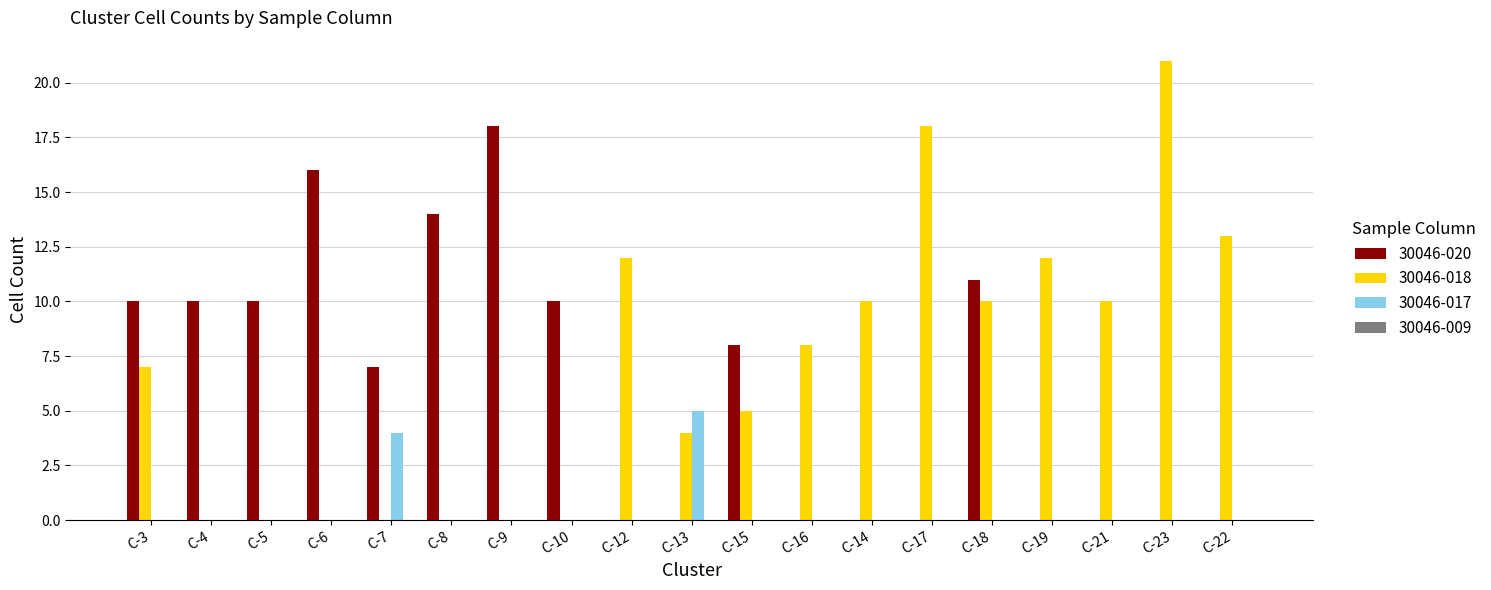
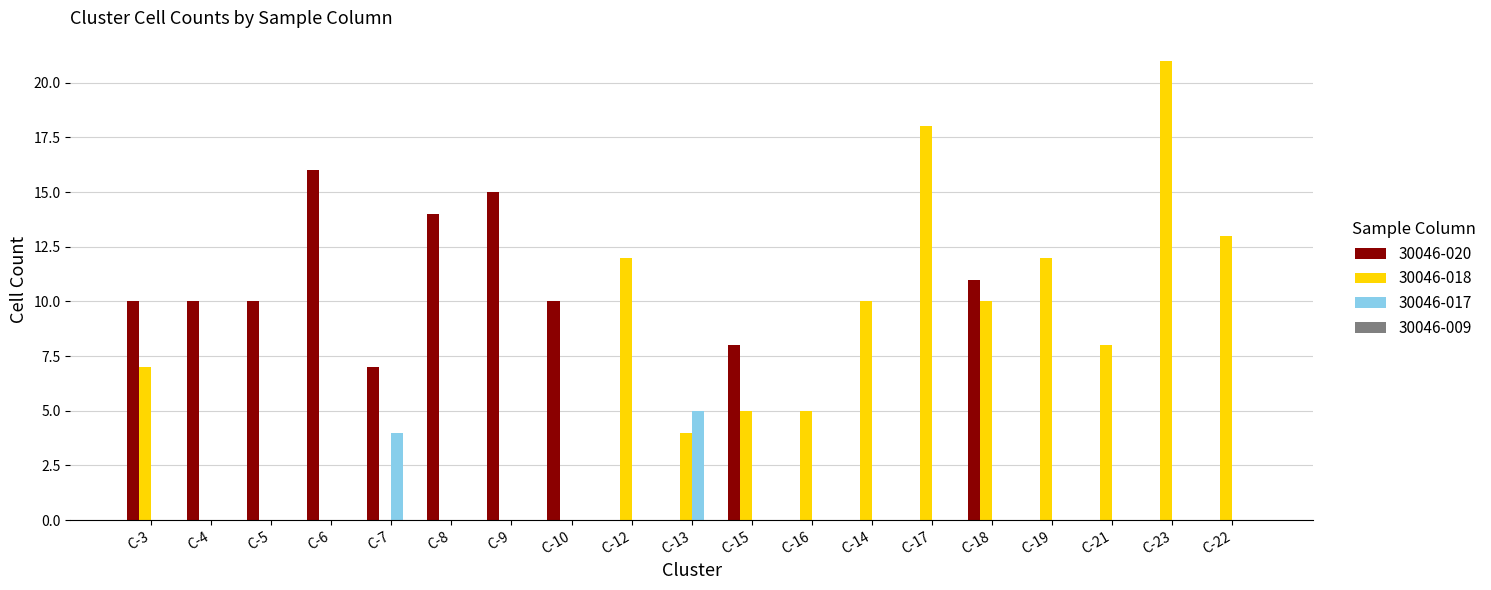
  {
    "30046-020": {
      "C-3": 10,
      "C-4": 10,
      "C-5": 10,
      "C-6": 16,
      "C-7": 7,
      "C-8": 14,
-     "C-9": 18,
+     "C-9": 15,
      "C-10": 10,
      "C-12": 0,
      "C-13": 0,
      "C-15": 8,
      "C-16": 0,
      "C-14": 0,
      "C-17": 0,
      "C-18": 11,
      "C-19": 0,
      "C-21": 0,
      "C-23": 0,
      "C-22": 0
    },
    "30046-018": {
      "C-3": 7,
      "C-4": 0,
      "C-5": 0,
      "C-6": 0,
      "C-7": 0,
      "C-8": 0,
      "C-9": 0,
      "C-10": 0,
      "C-12": 12,
      "C-13": 4,
      "C-15": 5,
-     "C-16": 8,
+     "C-16": 5,
      "C-14": 10,
      "C-17": 18,
      "C-18": 10,
      "C-19": 12,
-     "C-21": 10,
+     "C-21": 8,
      "C-23": 21,
      "C-22": 13
    },
    "30046-017": {
      "C-3": 0,
      "C-4": 0,
      "C-5": 0,
      "C-6": 0,
      "C-7": 4,
      "C-8": 0,
      "C-9": 0,
      "C-10": 0,
      "C-12": 0,
      "C-13": 5,
      "C-15": 0,
      "C-16": 0,
      "C-14": 0,
      "C-17": 0,
      "C-18": 0,
      "C-19": 0,
      "C-21": 0,
      "C-23": 0,
      "C-22": 0
    },
    "30046-009": {
      "C-3": 0,
      "C-4": 0,
      "C-5": 0,
      "C-6": 0,
      "C-7": 0,
      "C-8": 0,
      "C-9": 0,
      "C-10": 0,
      "C-12": 0,
      "C-13": 0,
      "C-15": 0,
      "C-16": 0,
      "C-14": 0,
      "C-17": 0,
      "C-18": 0,
      "C-19": 0,
      "C-21": 0,
      "C-23": 0,
      "C-22": 0
    }
  }
